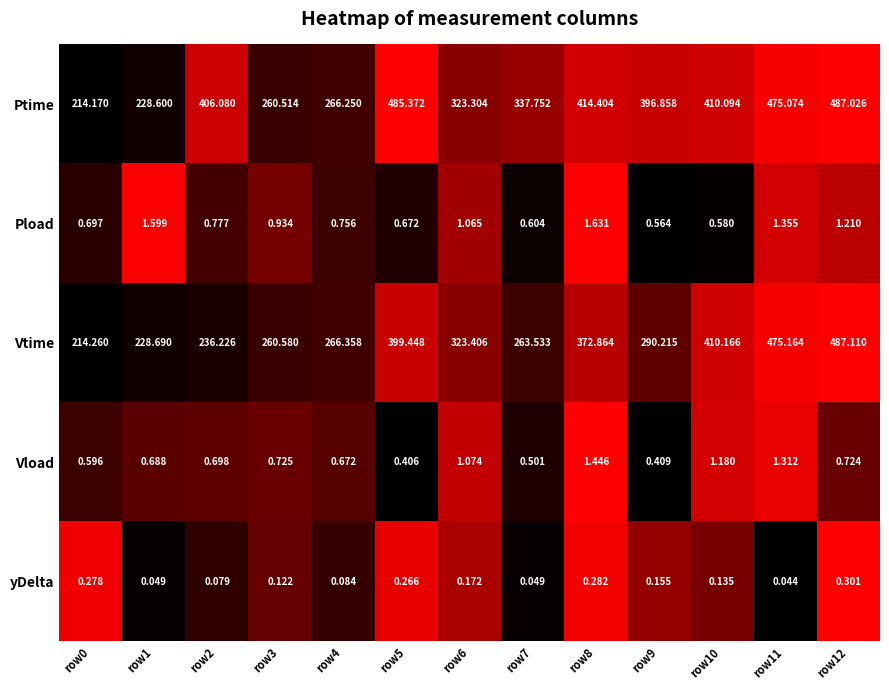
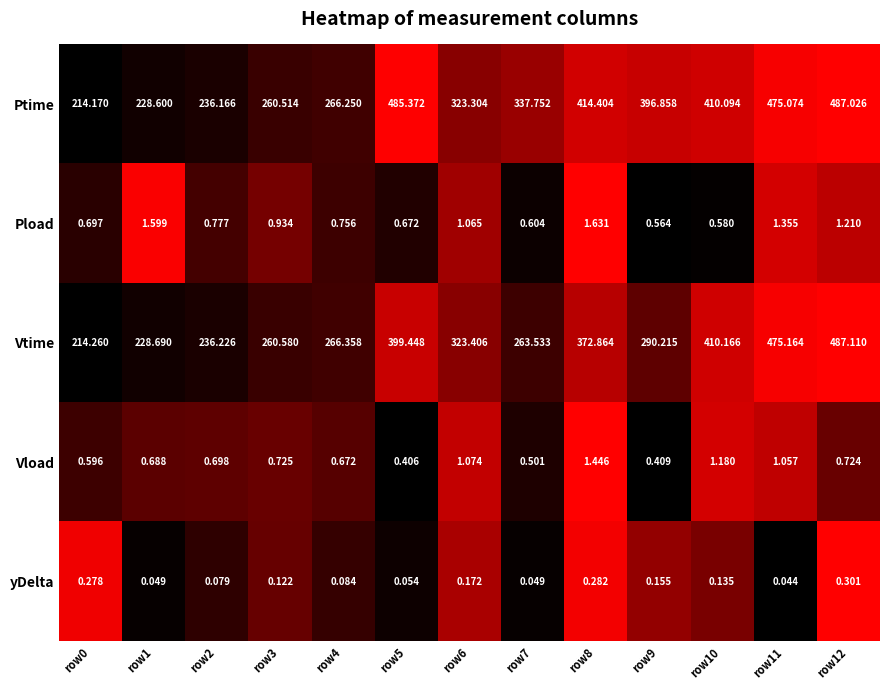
  {
    "Ptime": {
      "row0": 214.170,
      "row1": 228.600,
-     "row2": 406.080,
+     "row2": 236.166,
      "row3": 260.514,
      "row4": 266.250,
      "row5": 485.372,
      "row6": 323.304,
      "row7": 337.752,
      "row8": 414.404,
      "row9": 396.858,
      "row10": 410.094,
      "row11": 475.074,
      "row12": 487.026
    },
    "Pload": {
      "row0": 0.697,
      "row1": 1.599,
      "row2": 0.777,
      "row3": 0.934,
      "row4": 0.756,
      "row5": 0.672,
      "row6": 1.065,
      "row7": 0.604,
      "row8": 1.631,
      "row9": 0.564,
      "row10": 0.580,
      "row11": 1.355,
      "row12": 1.210
    },
    "Vtime": {
      "row0": 214.260,
      "row1": 228.690,
      "row2": 236.226,
      "row3": 260.580,
      "row4": 266.358,
      "row5": 399.448,
      "row6": 323.406,
      "row7": 263.533,
      "row8": 372.864,
      "row9": 290.215,
      "row10": 410.166,
      "row11": 475.164,
      "row12": 487.110
    },
    "Vload": {
      "row0": 0.596,
      "row1": 0.688,
      "row2": 0.698,
      "row3": 0.725,
      "row4": 0.672,
      "row5": 0.406,
      "row6": 1.074,
      "row7": 0.501,
      "row8": 1.446,
      "row9": 0.409,
      "row10": 1.180,
-     "row11": 1.312,
+     "row11": 1.057,
      "row12": 0.724
    },
    "yDelta": {
      "row0": 0.278,
      "row1": 0.049,
      "row2": 0.079,
      "row3": 0.122,
      "row4": 0.084,
-     "row5": 0.266,
+     "row5": 0.054,
      "row6": 0.172,
      "row7": 0.049,
      "row8": 0.282,
      "row9": 0.155,
      "row10": 0.135,
      "row11": 0.044,
      "row12": 0.301
    }
  }
